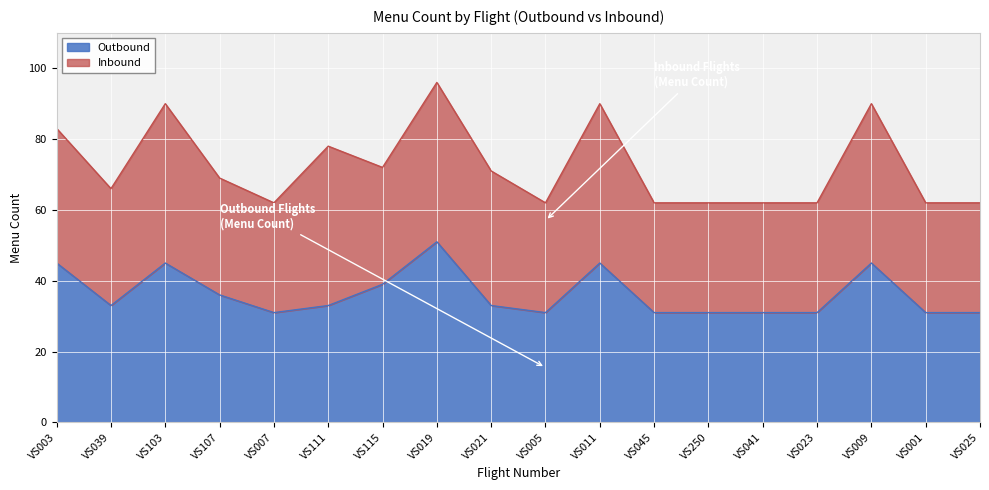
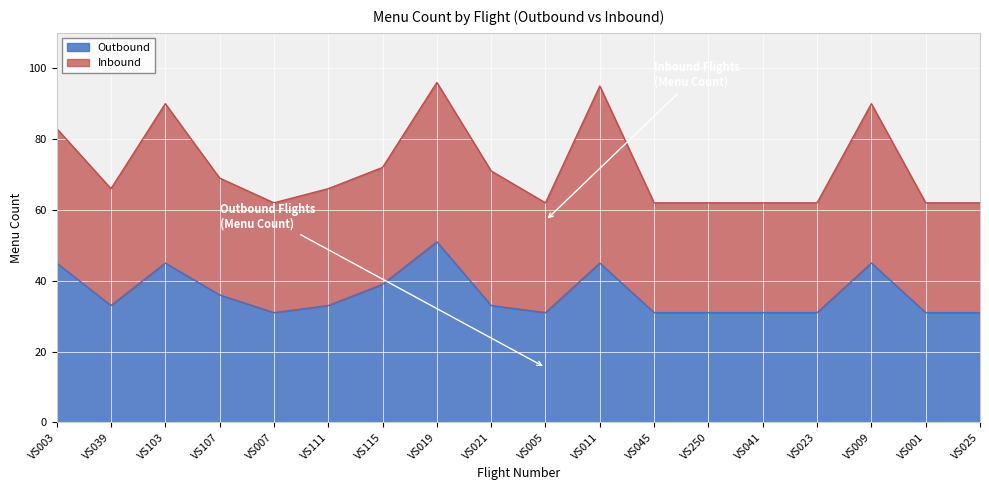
  {
    "Outbound": {
      "VS003": 45,
      "VS039": 33,
      "VS103": 45,
      "VS107": 36,
      "VS007": 31,
      "VS111": 33,
      "VS115": 39,
      "VS019": 51,
      "VS021": 33,
      "VS005": 31,
      "VS011": 45,
      "VS045": 31,
      "VS250": 31,
      "VS041": 31,
      "VS023": 31,
      "VS009": 45,
      "VS001": 31,
      "VS025": 31
    },
    "Inbound": {
      "VS003": 38,
      "VS039": 33,
      "VS103": 45,
      "VS107": 33,
      "VS007": 31,
-     "VS111": 45,
+     "VS111": 33,
      "VS115": 33,
      "VS019": 45,
      "VS021": 38,
      "VS005": 31,
-     "VS011": 45,
+     "VS011": 50,
      "VS045": 31,
      "VS250": 31,
      "VS041": 31,
      "VS023": 31,
      "VS009": 45,
      "VS001": 31,
      "VS025": 31
    }
  }
